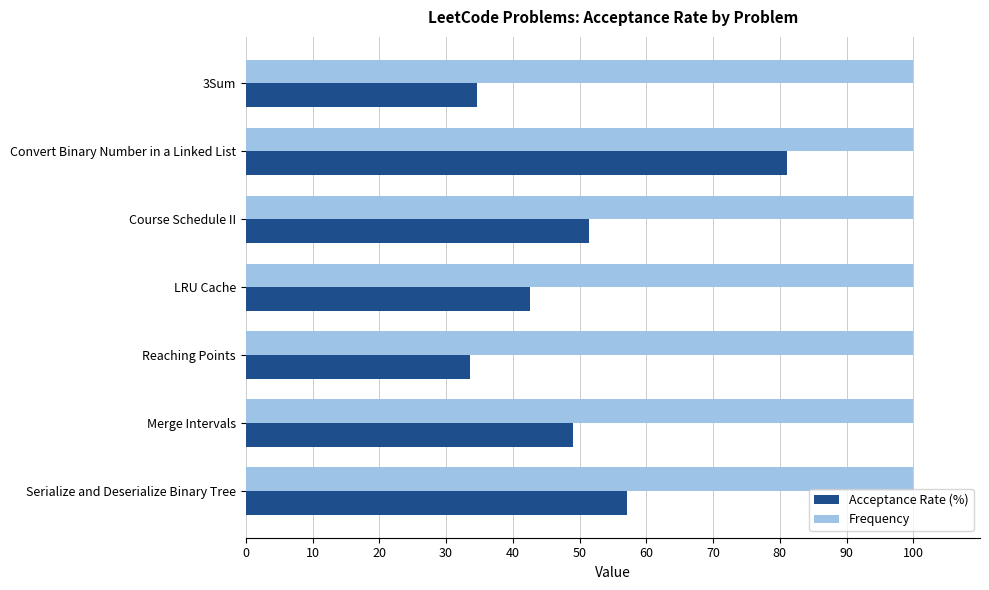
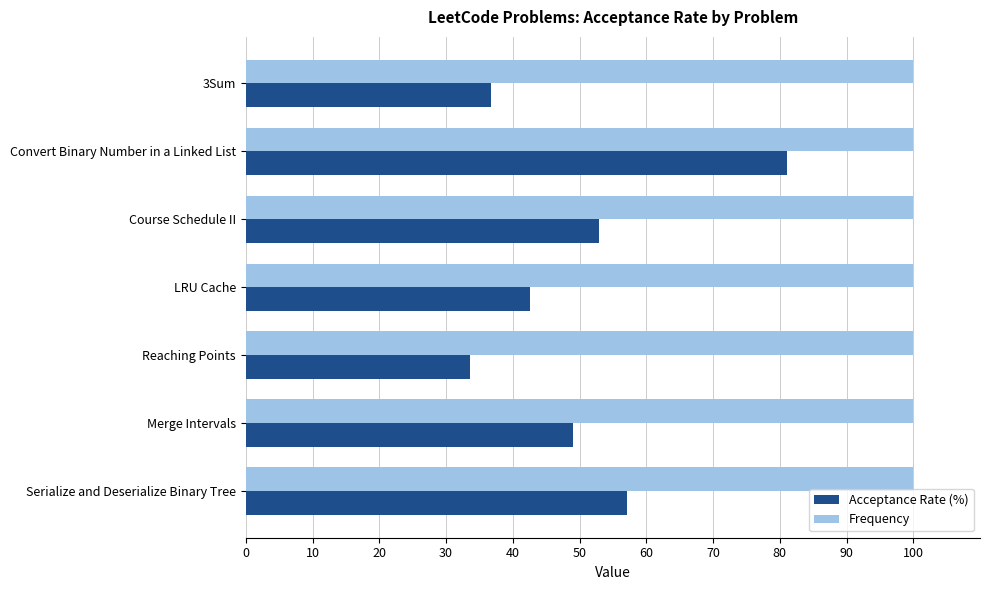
  {
    "Acceptance Rate (%)": {
-     "3Sum": 35,
+     "3Sum": 37,
      "Convert Binary Number in a Linked List": 81,
-     "Course Schedule II": 51,
+     "Course Schedule II": 53,
      "LRU Cache": 43,
      "Reaching Points": 34,
      "Merge Intervals": 49,
      "Serialize and Deserialize Binary Tree": 57
    },
    "Frequency": {
      "3Sum": 100,
      "Convert Binary Number in a Linked List": 100,
      "Course Schedule II": 100,
      "LRU Cache": 100,
      "Reaching Points": 100,
      "Merge Intervals": 100,
      "Serialize and Deserialize Binary Tree": 100
    }
  }
